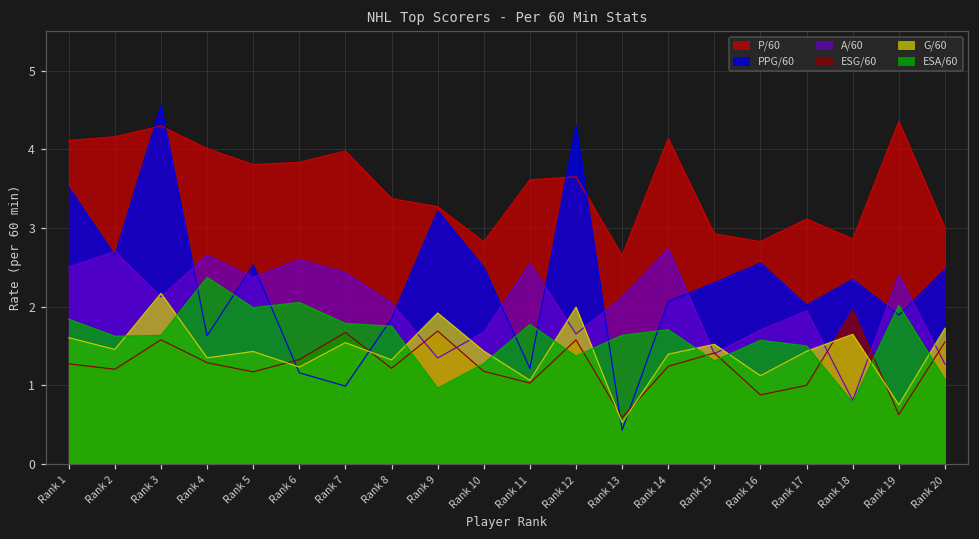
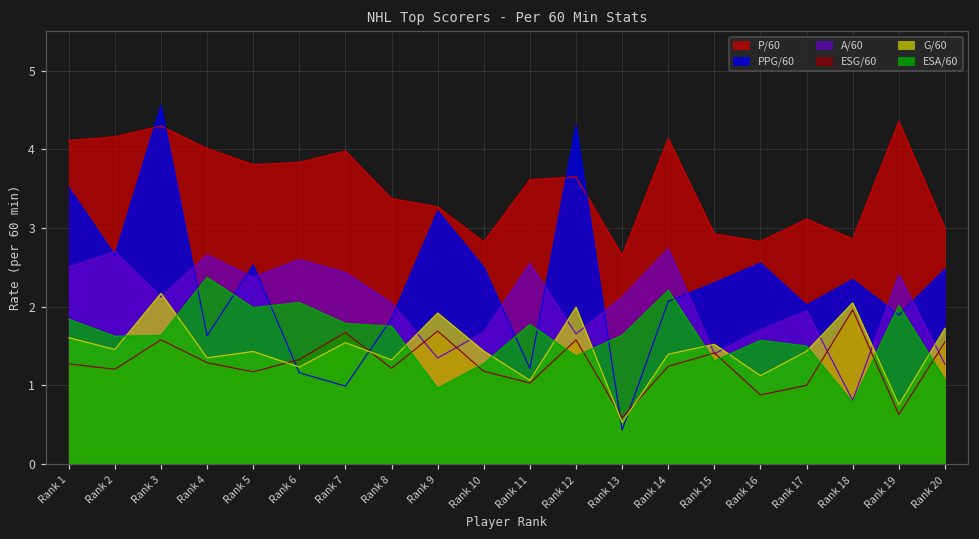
  {
    "P/60": {
      "Rank 1": 4.1,
      "Rank 2": 4.2,
      "Rank 3": 4.3,
      "Rank 4": 4.0,
      "Rank 5": 3.8,
      "Rank 6": 3.8,
      "Rank 7": 4.0,
      "Rank 8": 3.4,
      "Rank 9": 3.3,
      "Rank 10": 2.8,
      "Rank 11": 3.6,
      "Rank 12": 3.7,
      "Rank 13": 2.7,
      "Rank 14": 4.1,
      "Rank 15": 2.9,
      "Rank 16": 2.8,
      "Rank 17": 3.1,
      "Rank 18": 2.9,
      "Rank 19": 4.4,
      "Rank 20": 3.0
    },
    "PPG/60": {
      "Rank 1": 3.5,
      "Rank 2": 2.7,
      "Rank 3": 4.6,
      "Rank 4": 1.6,
      "Rank 5": 2.5,
      "Rank 6": 1.2,
      "Rank 7": 1.0,
      "Rank 8": 1.8,
      "Rank 9": 3.2,
      "Rank 10": 2.5,
      "Rank 11": 1.2,
      "Rank 12": 4.3,
      "Rank 13": 0.4,
      "Rank 14": 2.1,
      "Rank 15": 2.3,
      "Rank 16": 2.6,
      "Rank 17": 2.0,
      "Rank 18": 2.3,
      "Rank 19": 1.9,
      "Rank 20": 2.5
    },
    "A/60": {
      "Rank 1": 2.5,
      "Rank 2": 2.7,
      "Rank 3": 2.1,
      "Rank 4": 2.7,
      "Rank 5": 2.4,
      "Rank 6": 2.6,
      "Rank 7": 2.4,
      "Rank 8": 2.0,
      "Rank 9": 1.3,
      "Rank 10": 1.7,
      "Rank 11": 2.5,
      "Rank 12": 1.7,
      "Rank 13": 2.1,
      "Rank 14": 2.7,
      "Rank 16": 1.7,
      "Rank 17": 1.9,
      "Rank 19": 2.4,
      "Rank 20": 1.3
    },
    "ESG/60": {
      "Rank 1": 1.3,
      "Rank 2": 1.2,
      "Rank 3": 1.6,
      "Rank 4": 1.3,
      "Rank 5": 1.2,
      "Rank 6": 1.3,
      "Rank 7": 1.7,
      "Rank 8": 1.2,
      "Rank 9": 1.7,
      "Rank 10": 1.2,
      "Rank 12": 1.6,
      "Rank 13": 0.6,
      "Rank 14": 1.2,
      "Rank 16": 0.9,
      "Rank 17": 1.0,
      "Rank 18": 2.0,
      "Rank 19": 0.6,
      "Rank 20": 1.6
    },
    "G/60": {
      "Rank 1": 1.6,
      "Rank 2": 1.5,
      "Rank 3": 2.2,
      "Rank 4": 1.4,
      "Rank 5": 1.4,
      "Rank 6": 1.2,
      "Rank 7": 1.5,
      "Rank 8": 1.3,
      "Rank 9": 1.9,
      "Rank 10": 1.4,
      "Rank 12": 2.0,
      "Rank 13": 0.5,
      "Rank 14": 1.4,
      "Rank 15": 1.5,
      "Rank 16": 1.1,
      "Rank 17": 1.4,
-     "Rank 18": 1.7,
+     "Rank 18": 2.1,
      "Rank 19": 0.8,
      "Rank 20": 1.7
    },
    "ESA/60": {
      "Rank 1": 1.8,
      "Rank 2": 1.6,
      "Rank 3": 1.6,
      "Rank 4": 2.4,
      "Rank 5": 2.0,
      "Rank 6": 2.1,
      "Rank 7": 1.8,
      "Rank 8": 1.8,
      "Rank 9": 1.0,
      "Rank 10": 1.3,
      "Rank 11": 1.8,
      "Rank 12": 1.4,
      "Rank 13": 1.6,
-     "Rank 14": 1.7,
+     "Rank 14": 2.2,
      "Rank 15": 1.3,
      "Rank 16": 1.6,
      "Rank 17": 1.5,
      "Rank 19": 2.0,
      "Rank 20": 1.1
    }
  }
